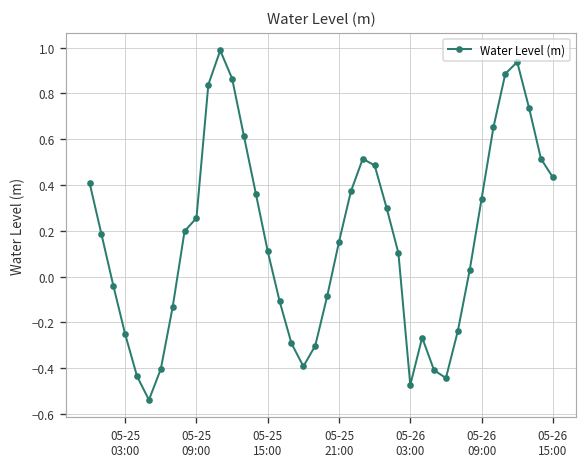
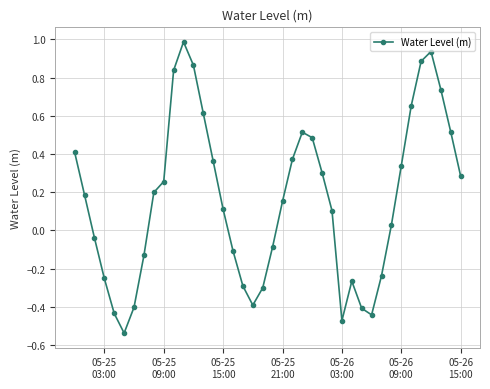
  {
    "05-25 03:00": -0.25,
    "05-25 09:00": 0.26,
    "05-25 15:00": 0.11,
    "05-25 21:00": 0.15,
    "05-26 03:00": -0.47,
    "05-26 09:00": 0.34,
-   "05-26 15:00": 0.43
+   "05-26 15:00": 0.28
  }
